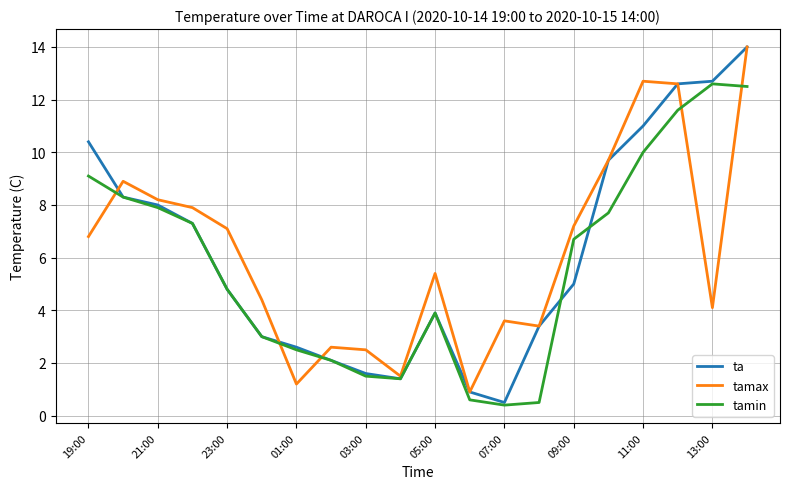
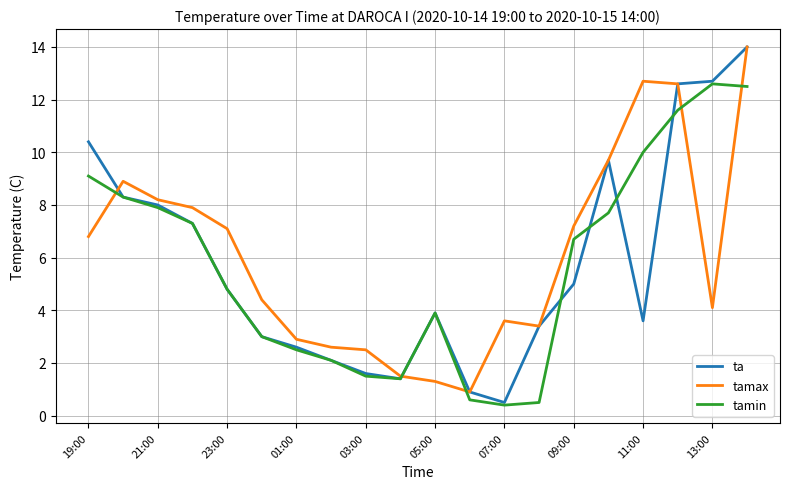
  {
    "ta": {
      "19:00": 10.4,
      "21:00": 8.0,
      "01:00": 2.6,
      "03:00": 1.6,
      "07:00": 0.5,
      "09:00": 5.0,
-     "11:00": 11.0,
+     "11:00": 3.6,
      "13:00": 12.7
    },
    "tamax": {
      "19:00": 6.8,
      "21:00": 8.2,
      "23:00": 7.1,
-     "01:00": 1.2,
+     "01:00": 2.9,
      "03:00": 2.5,
-     "05:00": 5.4,
+     "05:00": 1.3,
      "07:00": 3.6,
      "09:00": 7.2,
      "11:00": 12.7,
      "13:00": 4.1
    },
    "tamin": {
      "19:00": 9.1,
      "21:00": 7.9,
      "01:00": 2.5,
      "03:00": 1.5,
      "07:00": 0.4,
      "09:00": 6.7,
      "11:00": 10.0,
      "13:00": 12.6
    }
  }
